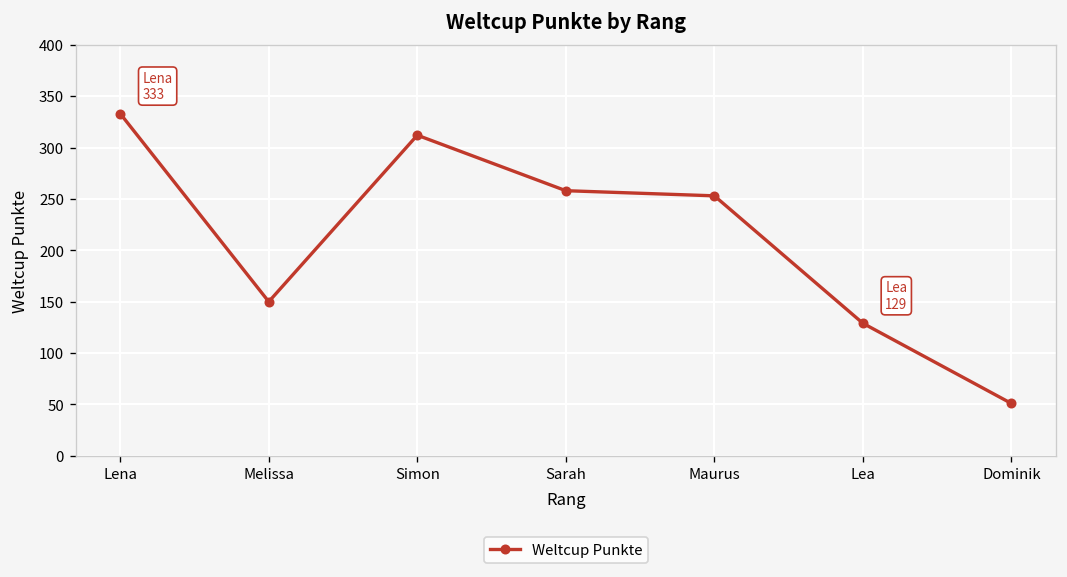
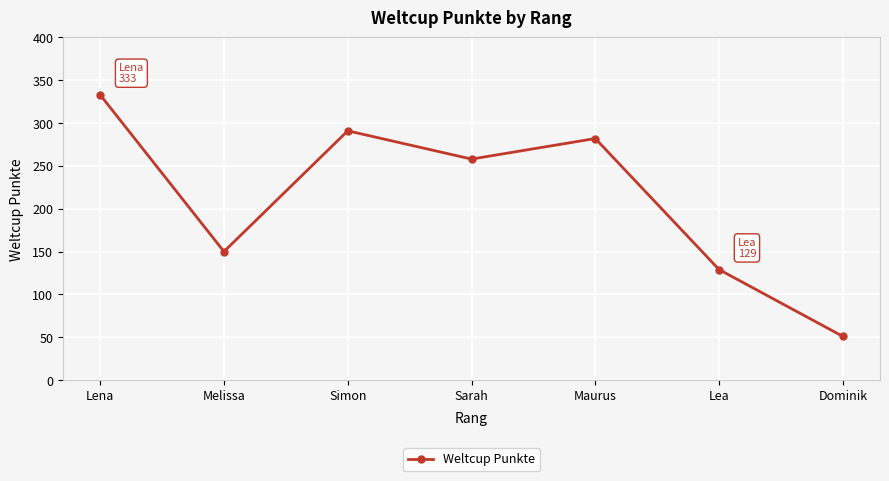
  {
    "Melissa": 150,
-   "Simon": 310,
+   "Simon": 290,
    "Sarah": 260,
-   "Maurus": 250,
+   "Maurus": 280,
    "Dominik": 50
  }
